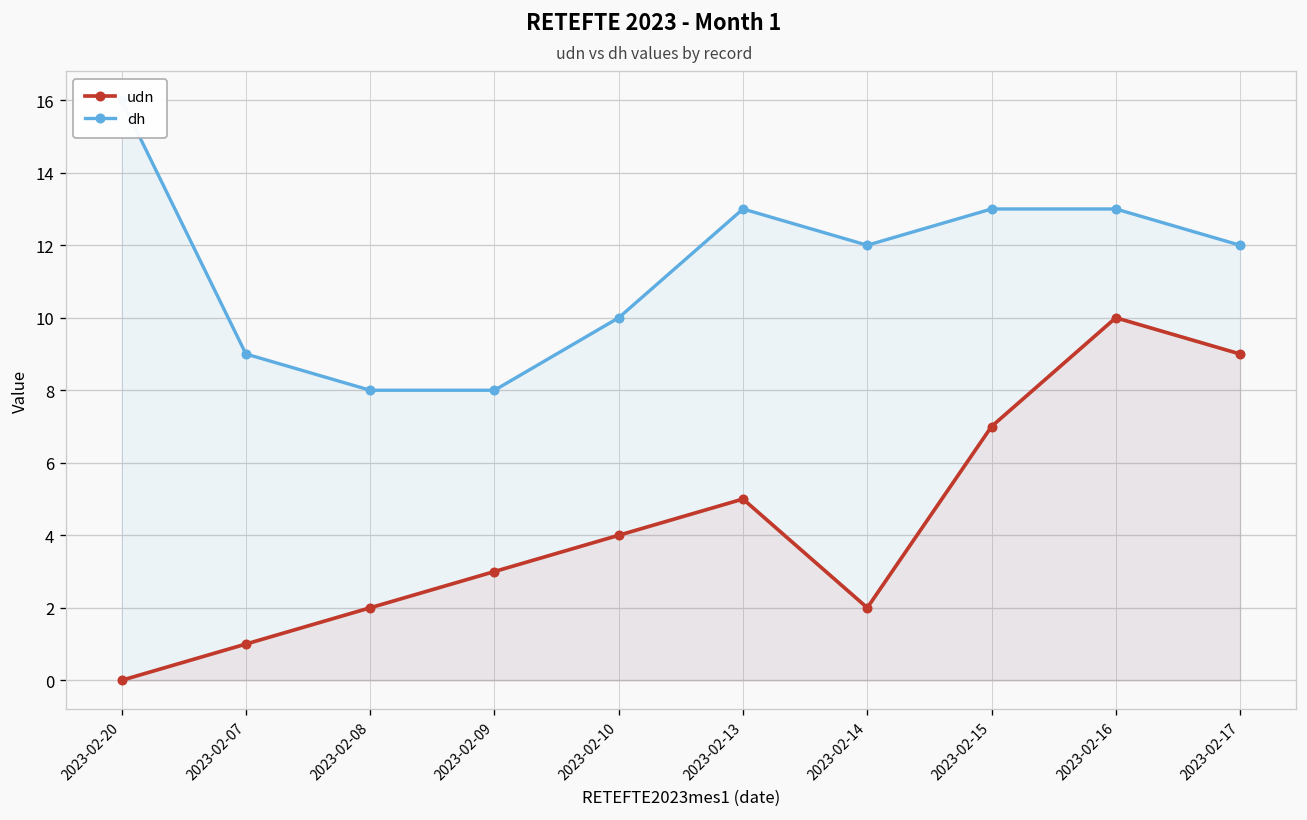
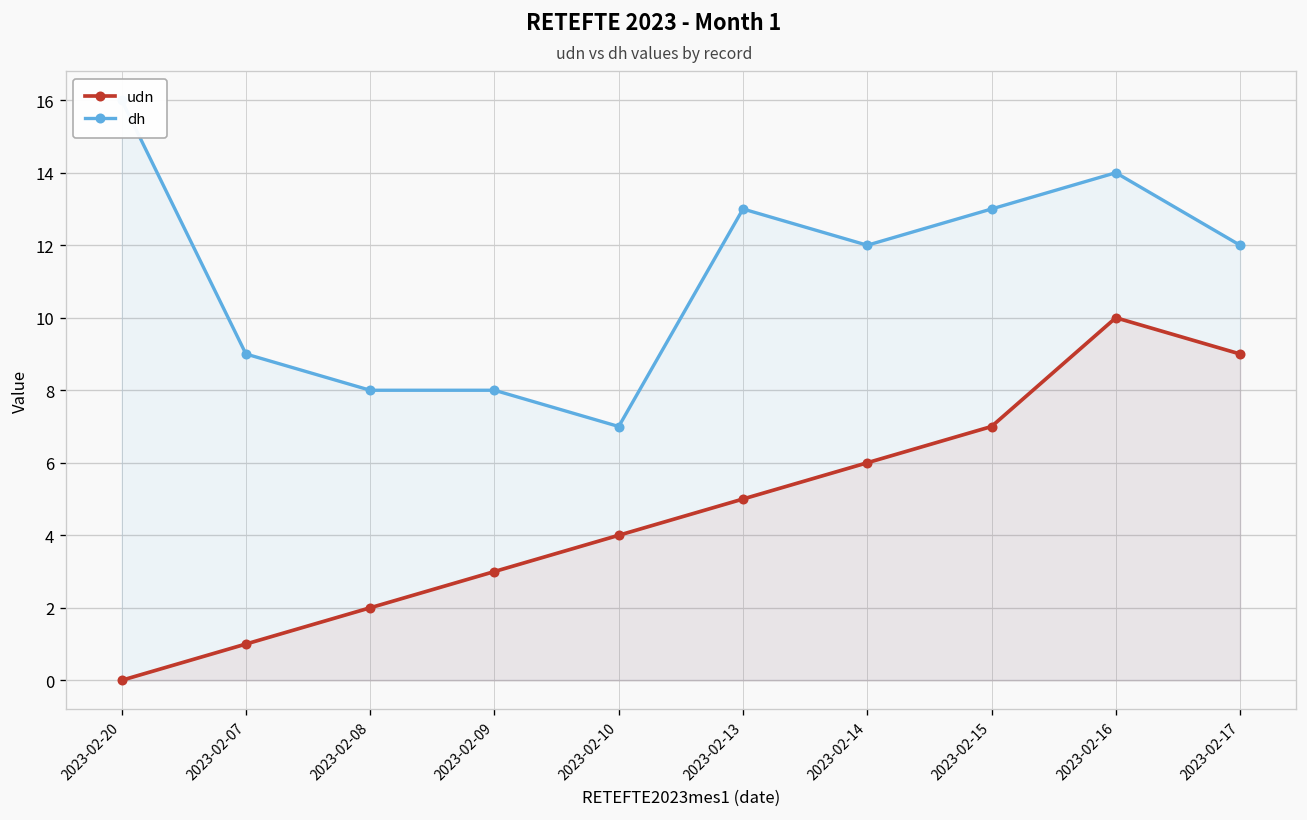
  {
    "udn": {
      "2023-02-20": 0,
      "2023-02-07": 1,
      "2023-02-08": 2,
      "2023-02-09": 3,
      "2023-02-10": 4,
      "2023-02-13": 5,
-     "2023-02-14": 2,
+     "2023-02-14": 6,
      "2023-02-15": 7,
      "2023-02-16": 10,
      "2023-02-17": 9
    },
    "dh": {
      "2023-02-07": 9,
      "2023-02-08": 8,
      "2023-02-09": 8,
-     "2023-02-10": 10,
+     "2023-02-10": 7,
      "2023-02-13": 13,
      "2023-02-14": 12,
      "2023-02-15": 13,
-     "2023-02-16": 13,
+     "2023-02-16": 14,
      "2023-02-17": 12
    }
  }
